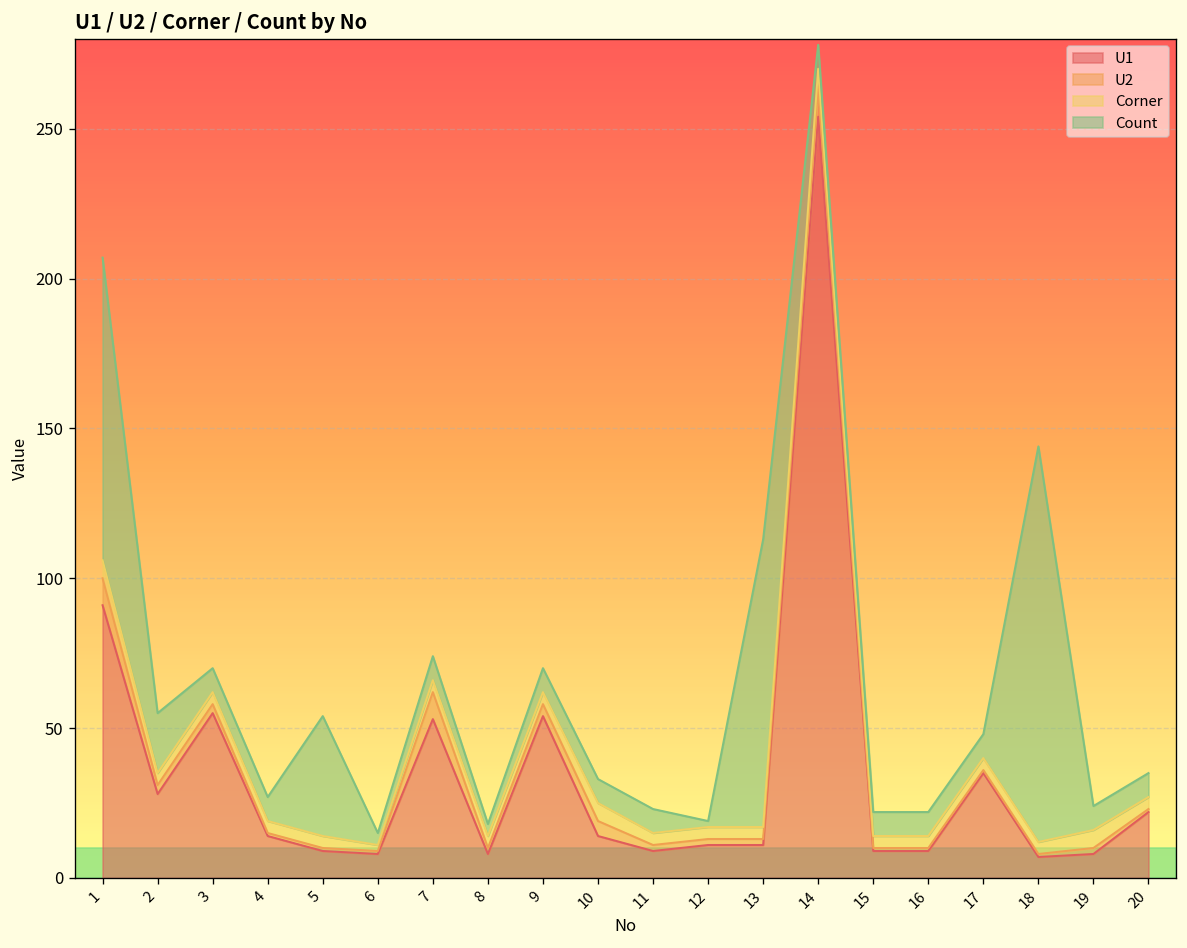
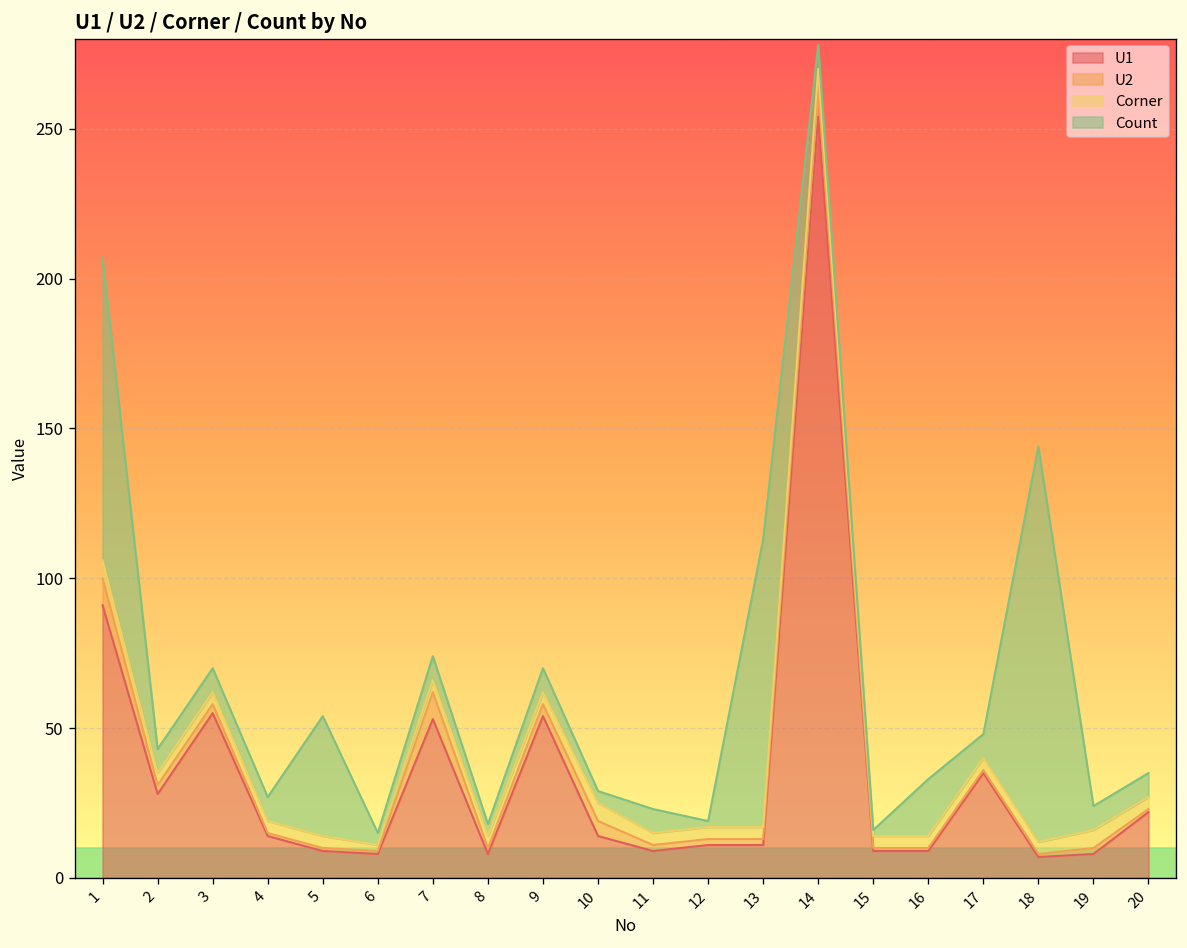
  {
    "Count": {
      "1": 101,
-     "2": 20,
+     "2": 8,
      "3": 8,
      "4": 8,
      "5": 40,
      "6": 4,
      "7": 8,
      "8": 4,
      "9": 8,
-     "10": 8,
+     "10": 4,
      "11": 8,
      "12": 2,
      "13": 96,
      "14": 8,
-     "15": 8,
-     "16": 8,
+     "15": 2,
+     "16": 19,
      "17": 8,
      "18": 132,
      "19": 8,
      "20": 8
    }
  }
